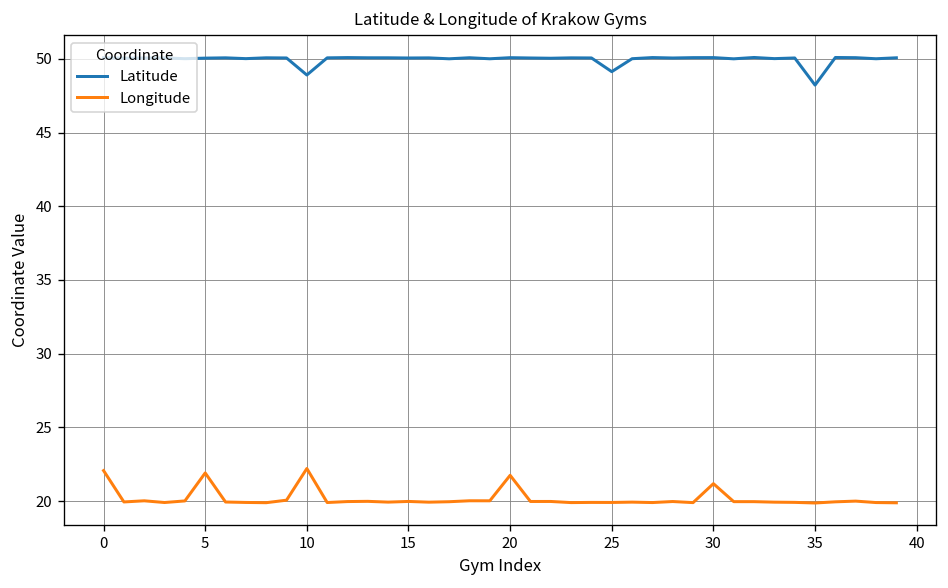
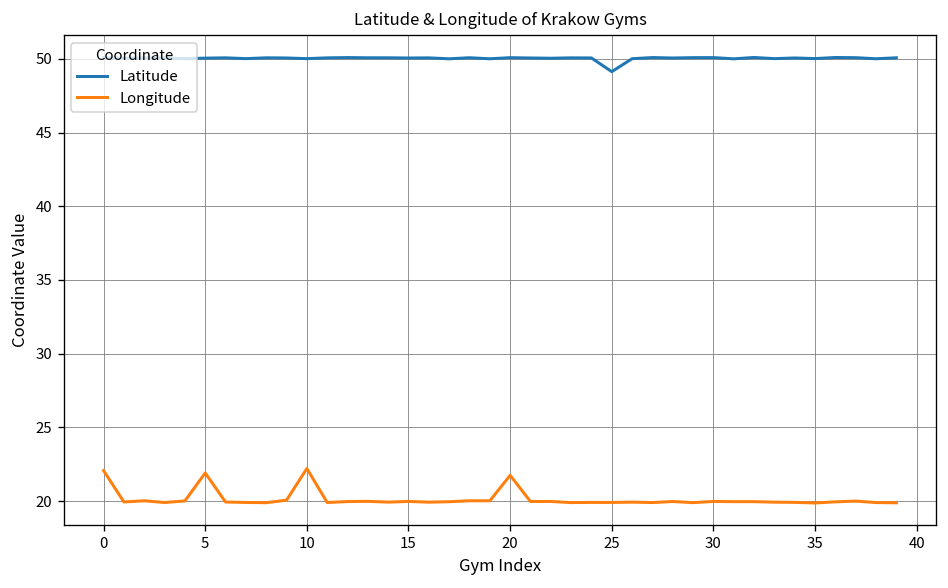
  {
    "Latitude": {
      "5": 50.1,
-     "10": 48.9,
+     "10": 50.0,
      "15": 50.1,
      "20": 50.1,
      "25": 49.1,
      "30": 50.1,
-     "35": 48.2
+     "35": 50.0
    },
    "Longitude": {
      "0": 22.1,
      "5": 21.9,
      "10": 22.2,
      "15": 20.0,
      "20": 21.7,
      "25": 19.9,
-     "30": 21.2,
+     "30": 20.0,
      "35": 19.9
    }
  }
